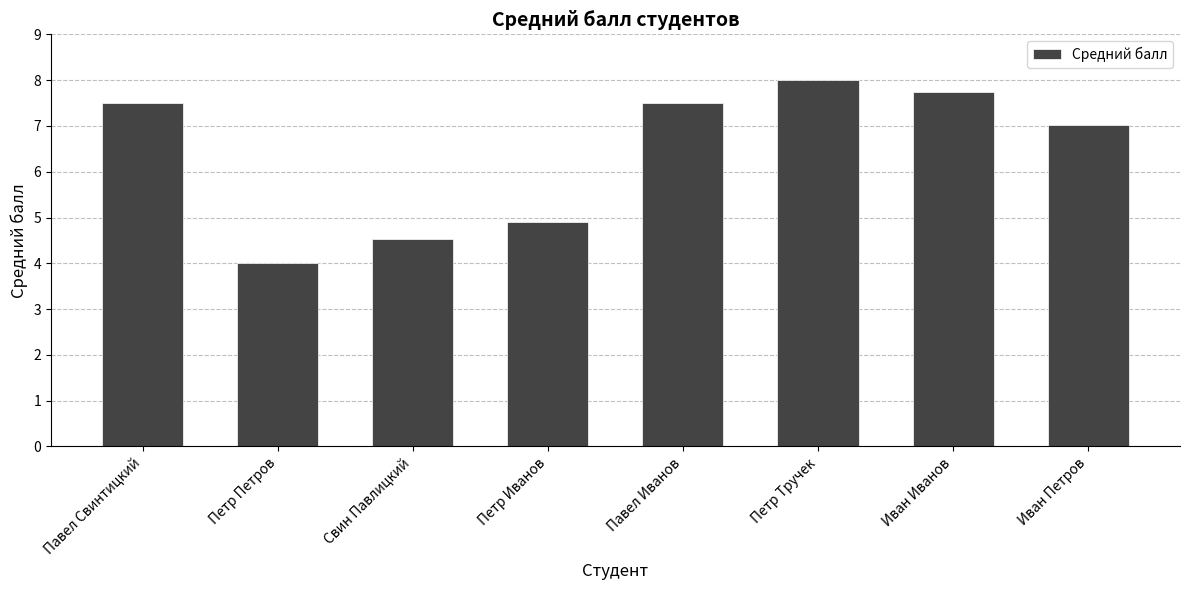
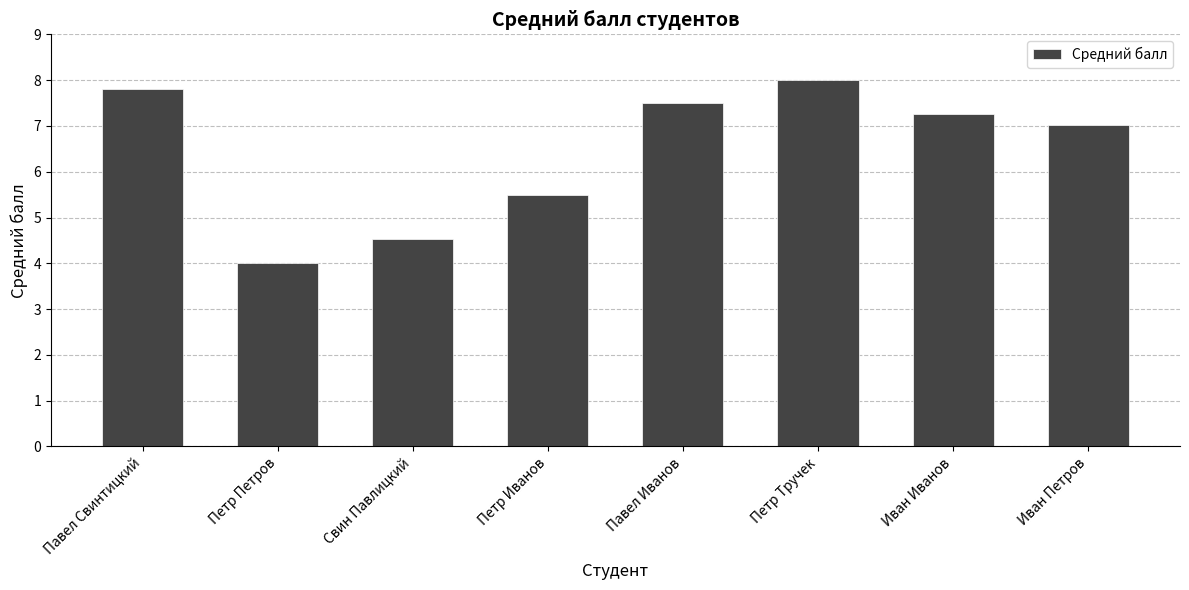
  {
-   "Павел Свинтицкий": 7.5,
+   "Павел Свинтицкий": 7.8,
    "Петр Петров": 4.0,
    "Свин Павлицкий": 4.5,
-   "Петр Иванов": 4.9,
+   "Петр Иванов": 5.5,
    "Павел Иванов": 7.5,
    "Петр Тручек": 8.0,
-   "Иван Иванов": 7.7,
+   "Иван Иванов": 7.3,
    "Иван Петров": 7.0
  }
